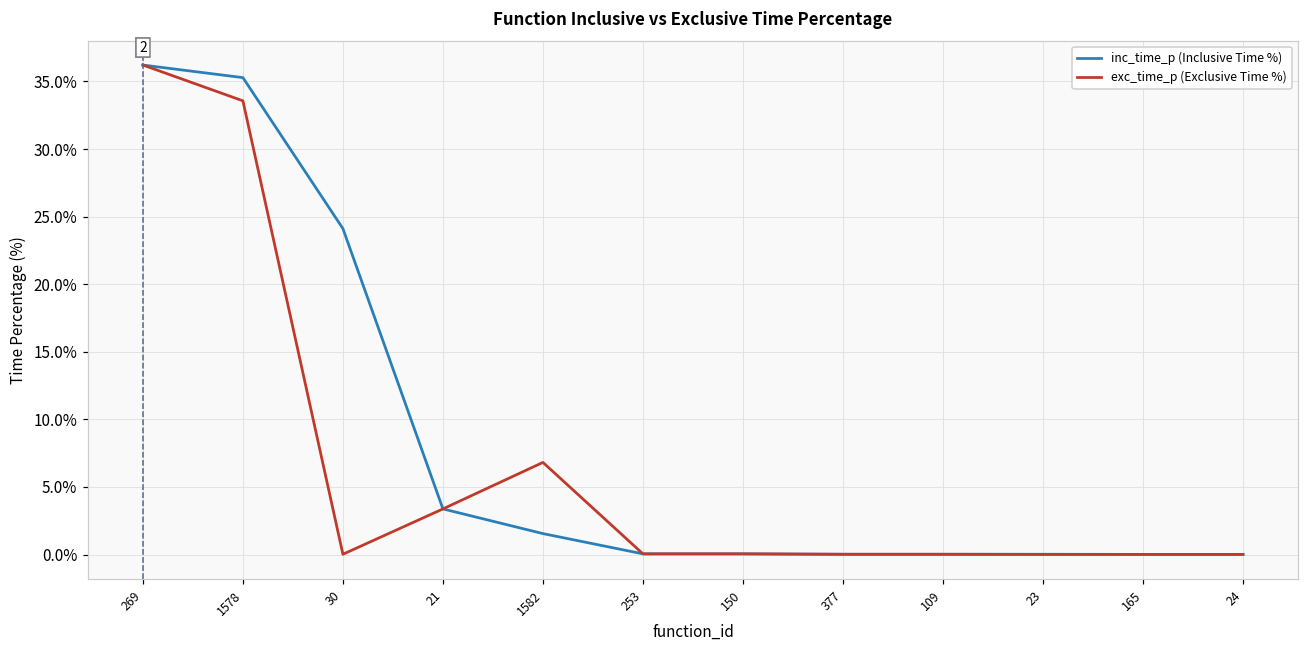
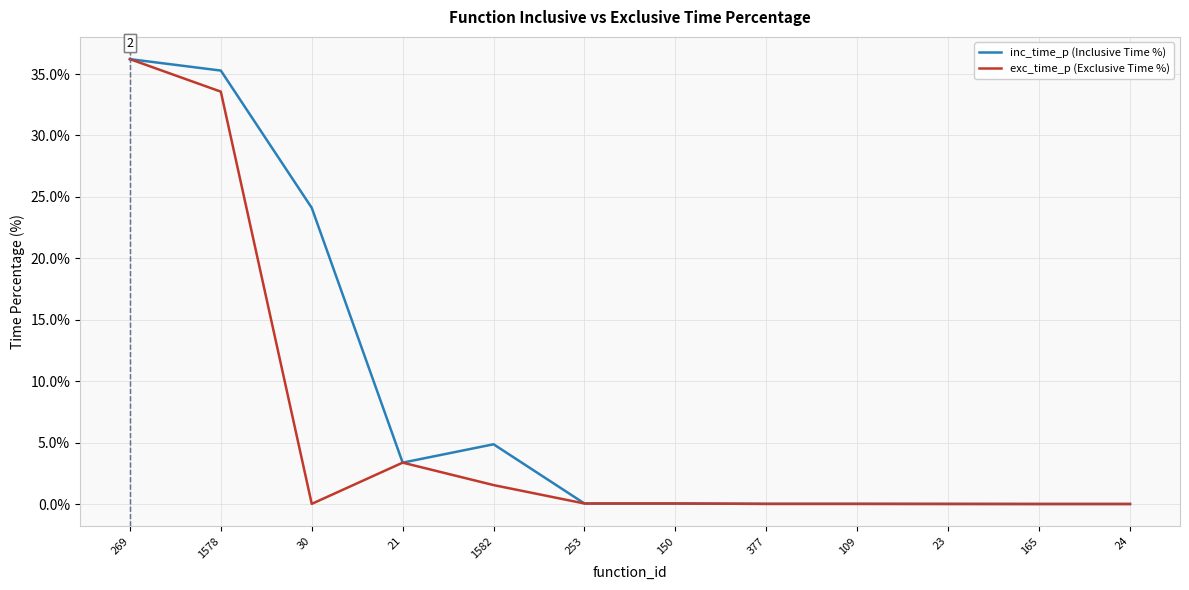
  {
    "inc_time_p (Inclusive Time %)": {
      "1578": "35.3%",
      "30": "24.1%",
-     "1582": "1.5%"
+     "1582": "4.9%"
    },
    "exc_time_p (Exclusive Time %)": {
      "1578": "33.6%",
      "30": "0.0%",
-     "1582": "6.8%"
+     "1582": "1.5%"
    }
  }
